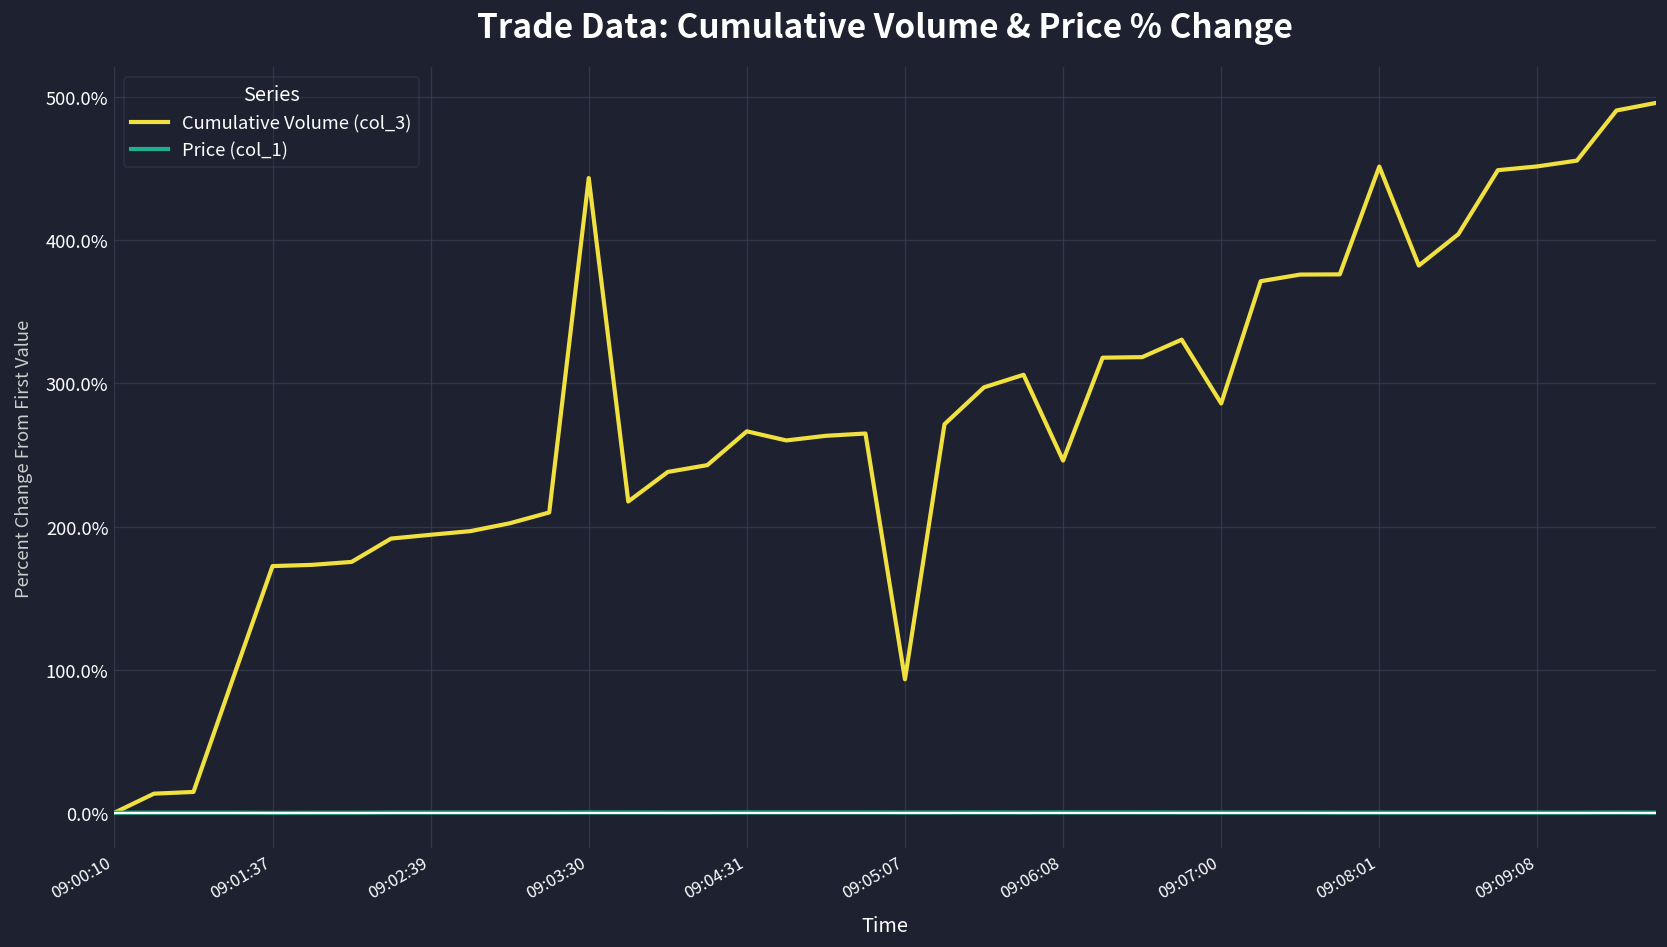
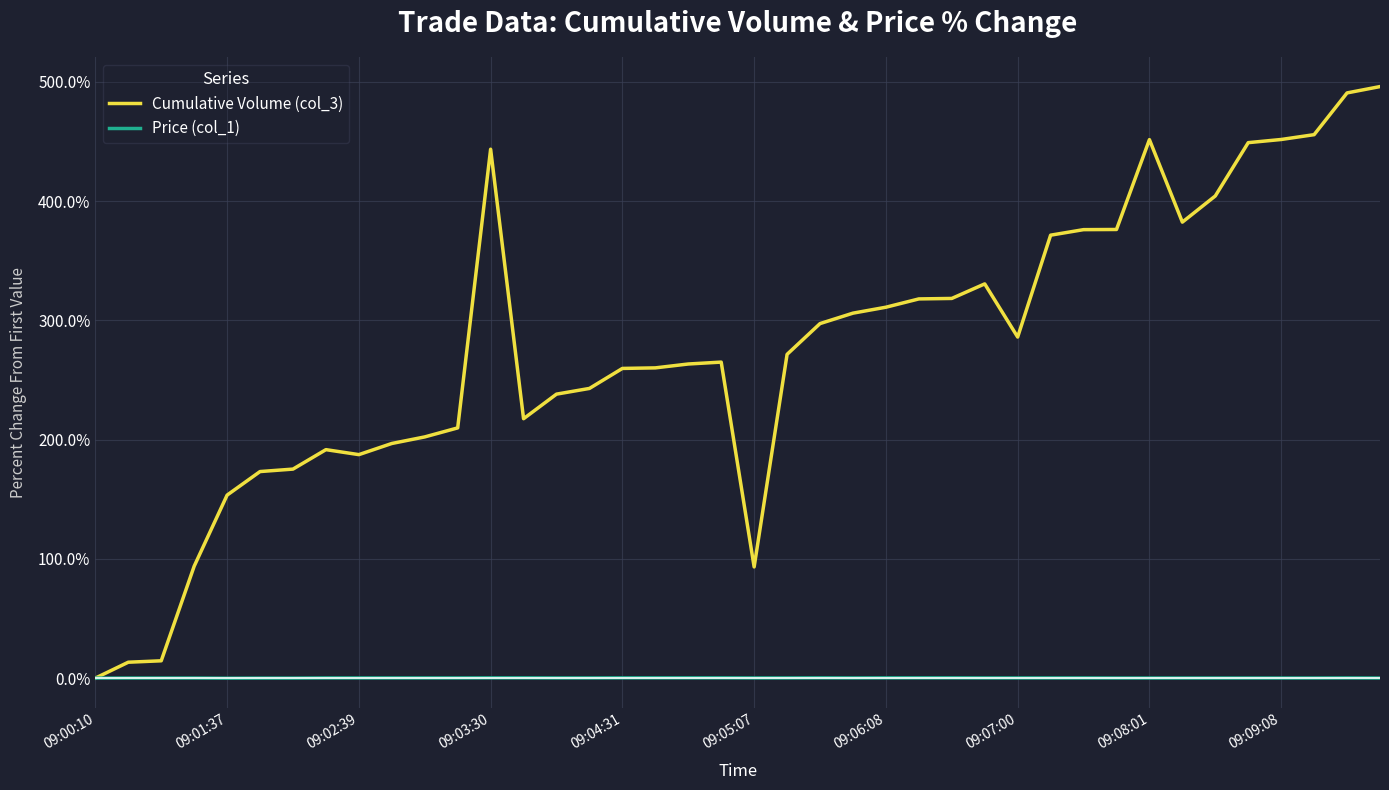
  {
    "Cumulative Volume (col_3)": {
-     "09:01:37": "172%",
-     "09:02:39": "194%",
+     "09:01:37": "153%",
+     "09:02:39": "187%",
      "09:03:30": "444%",
-     "09:04:31": "267%",
+     "09:04:31": "260%",
      "09:05:07": "93%",
-     "09:06:08": "246%",
+     "09:06:08": "311%",
      "09:07:00": "286%",
      "09:08:01": "452%",
      "09:09:08": "452%"
    },
    "Price (col_1)": {
      "09:01:37": "0%",
      "09:02:39": "0%",
      "09:03:30": "0%",
      "09:04:31": "0%",
      "09:05:07": "0%",
      "09:06:08": "0%",
      "09:07:00": "0%",
      "09:08:01": "0%",
      "09:09:08": "0%"
    }
  }
